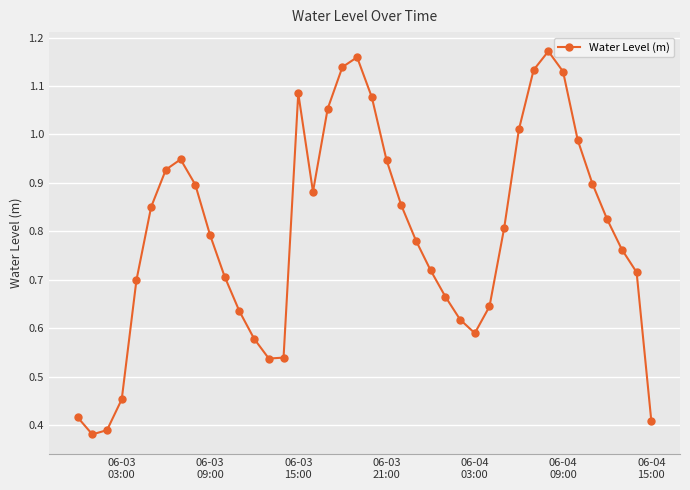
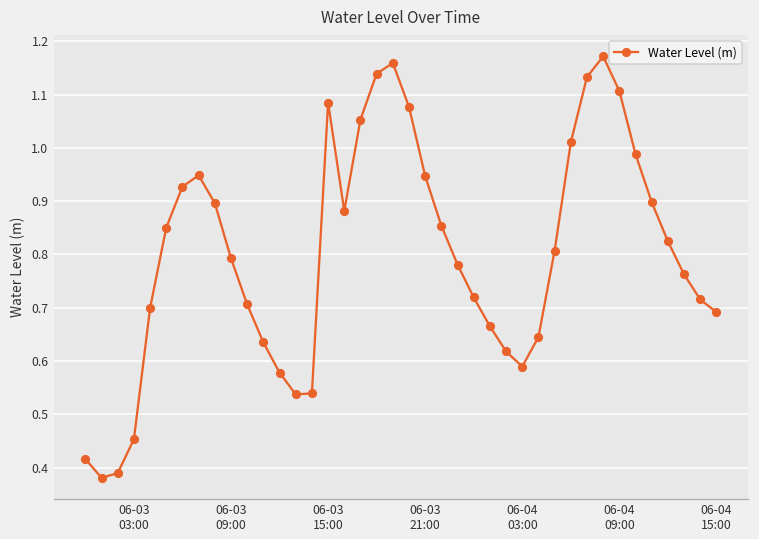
  {
    "06-03 03:00": 0.45,
    "06-03 09:00": 0.79,
    "06-03 15:00": 1.09,
    "06-03 21:00": 0.95,
    "06-04 03:00": 0.59,
-   "06-04 09:00": 1.13,
-   "06-04 15:00": 0.41
+   "06-04 09:00": 1.11,
+   "06-04 15:00": 0.69
  }
